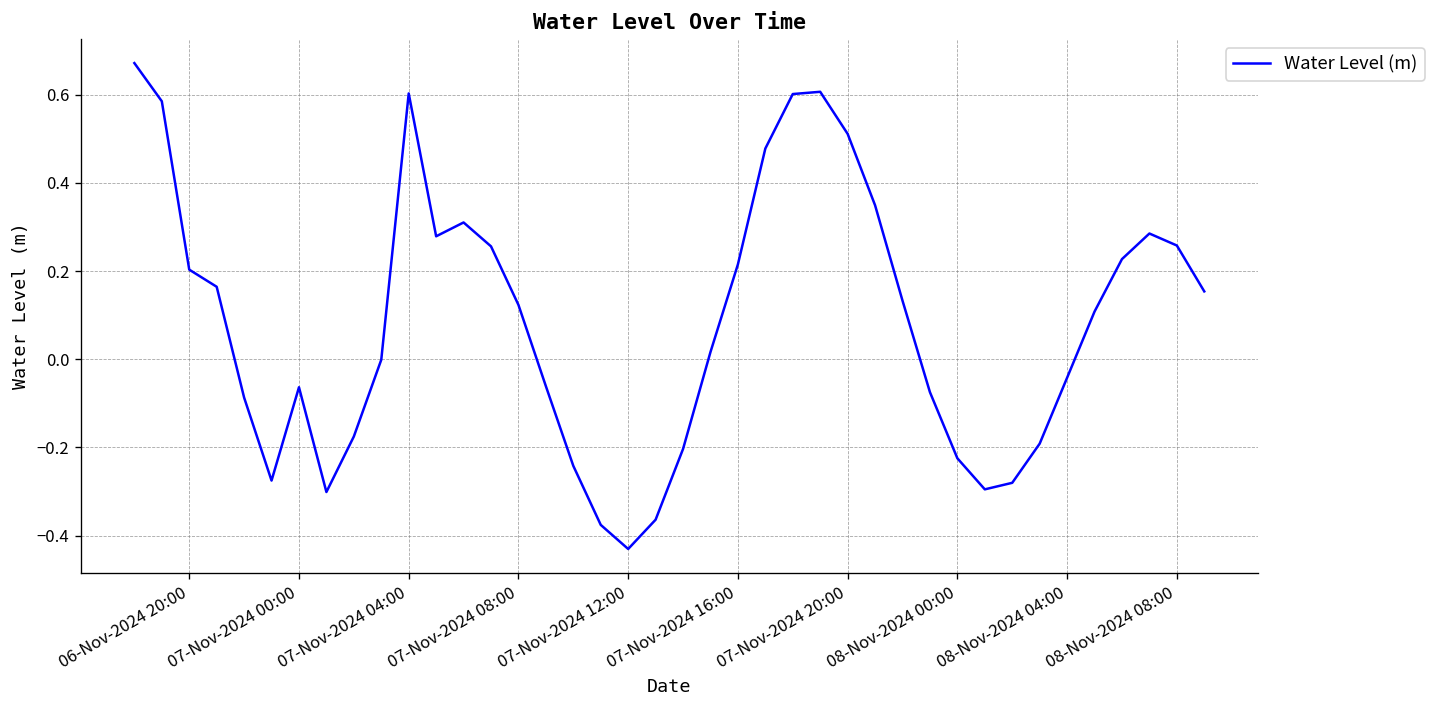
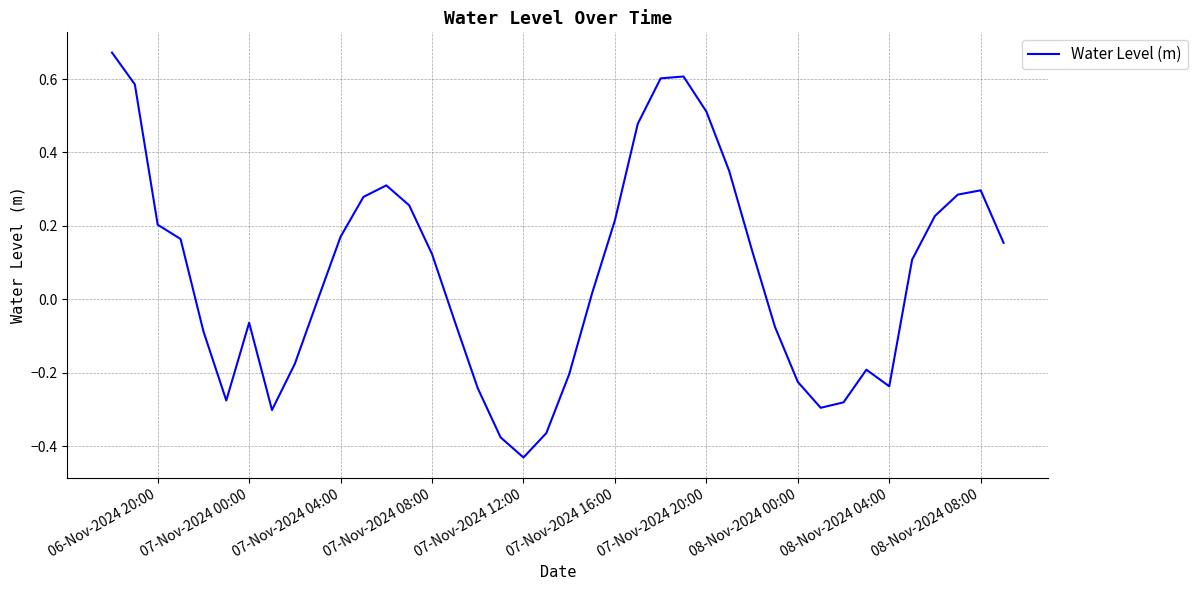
  {
    "06-Nov-2024 20:00": 0.20,
    "07-Nov-2024 00:00": -0.06,
-   "07-Nov-2024 04:00": 0.60,
+   "07-Nov-2024 04:00": 0.17,
    "07-Nov-2024 08:00": 0.12,
    "07-Nov-2024 12:00": -0.43,
    "07-Nov-2024 16:00": 0.22,
    "07-Nov-2024 20:00": 0.51,
    "08-Nov-2024 00:00": -0.22,
-   "08-Nov-2024 04:00": -0.04,
-   "08-Nov-2024 08:00": 0.26
+   "08-Nov-2024 04:00": -0.24,
+   "08-Nov-2024 08:00": 0.30
  }
